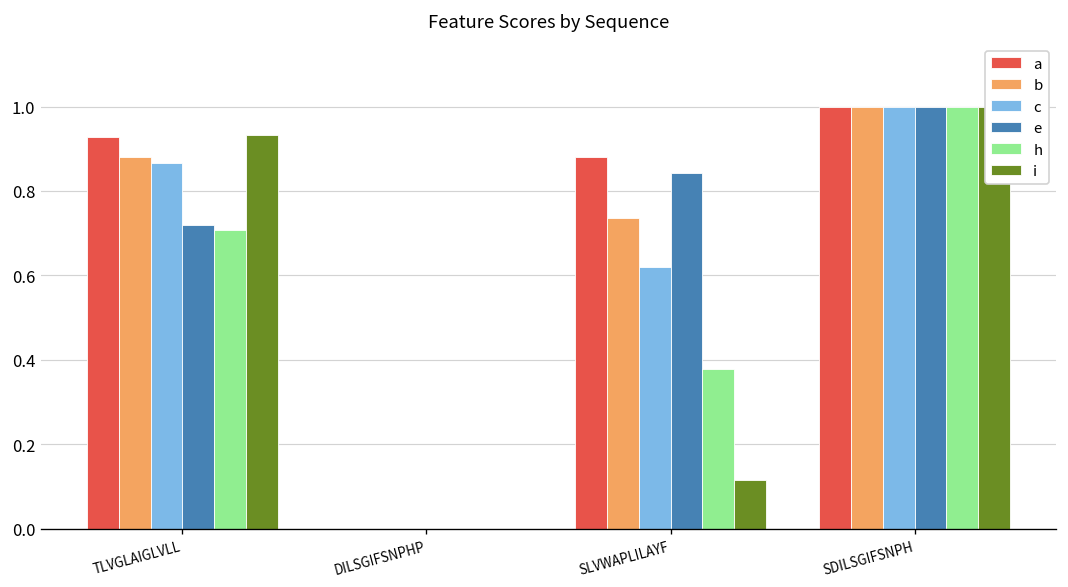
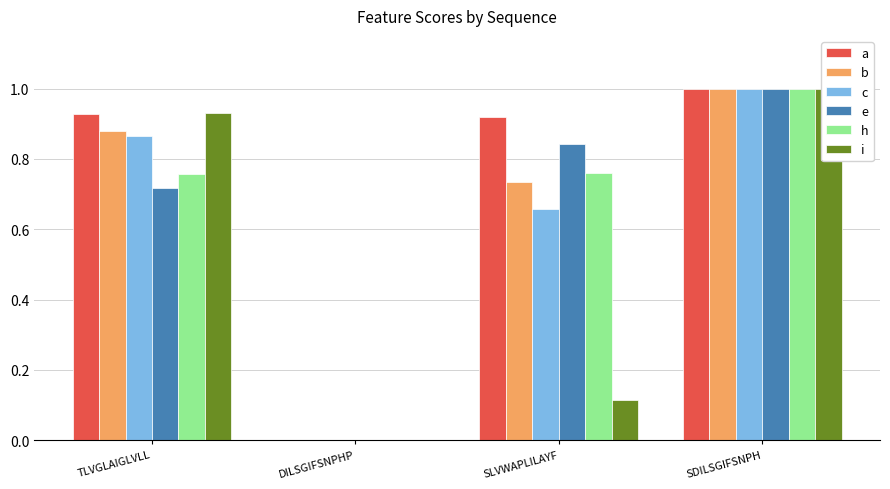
  {
    "a": {
      "TLVGLAIGLVLL": 0.93,
      "DILSGIFSNPHP": 0.00,
-     "SLVWAPLILAYF": 0.88,
+     "SLVWAPLILAYF": 0.92,
      "SDILSGIFSNPH": 1.00
    },
    "b": {
      "TLVGLAIGLVLL": 0.88,
      "DILSGIFSNPHP": 0.00,
      "SLVWAPLILAYF": 0.74,
      "SDILSGIFSNPH": 1.00
    },
    "c": {
      "TLVGLAIGLVLL": 0.87,
      "DILSGIFSNPHP": 0.00,
-     "SLVWAPLILAYF": 0.62,
+     "SLVWAPLILAYF": 0.66,
      "SDILSGIFSNPH": 1.00
    },
    "e": {
      "TLVGLAIGLVLL": 0.72,
      "DILSGIFSNPHP": 0.00,
      "SLVWAPLILAYF": 0.84,
      "SDILSGIFSNPH": 1.00
    },
    "h": {
-     "TLVGLAIGLVLL": 0.71,
+     "TLVGLAIGLVLL": 0.76,
      "DILSGIFSNPHP": 0.00,
-     "SLVWAPLILAYF": 0.38,
+     "SLVWAPLILAYF": 0.76,
      "SDILSGIFSNPH": 1.00
    },
    "i": {
      "TLVGLAIGLVLL": 0.93,
      "DILSGIFSNPHP": 0.00,
      "SLVWAPLILAYF": 0.12
    }
  }
